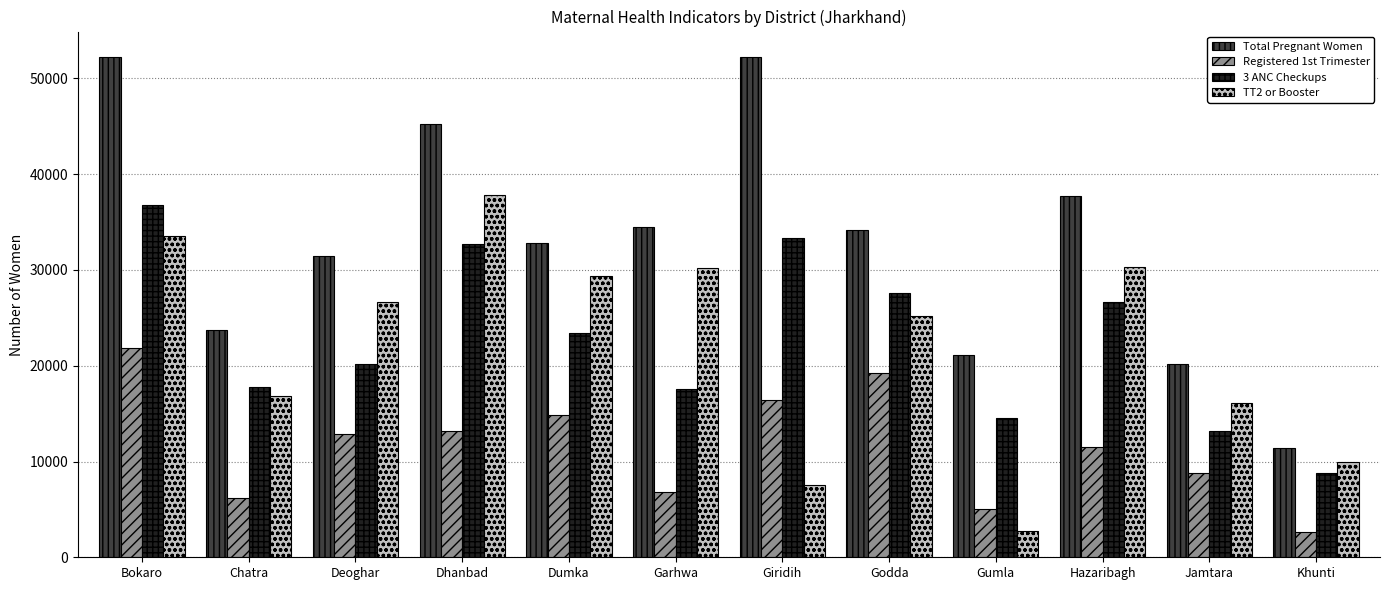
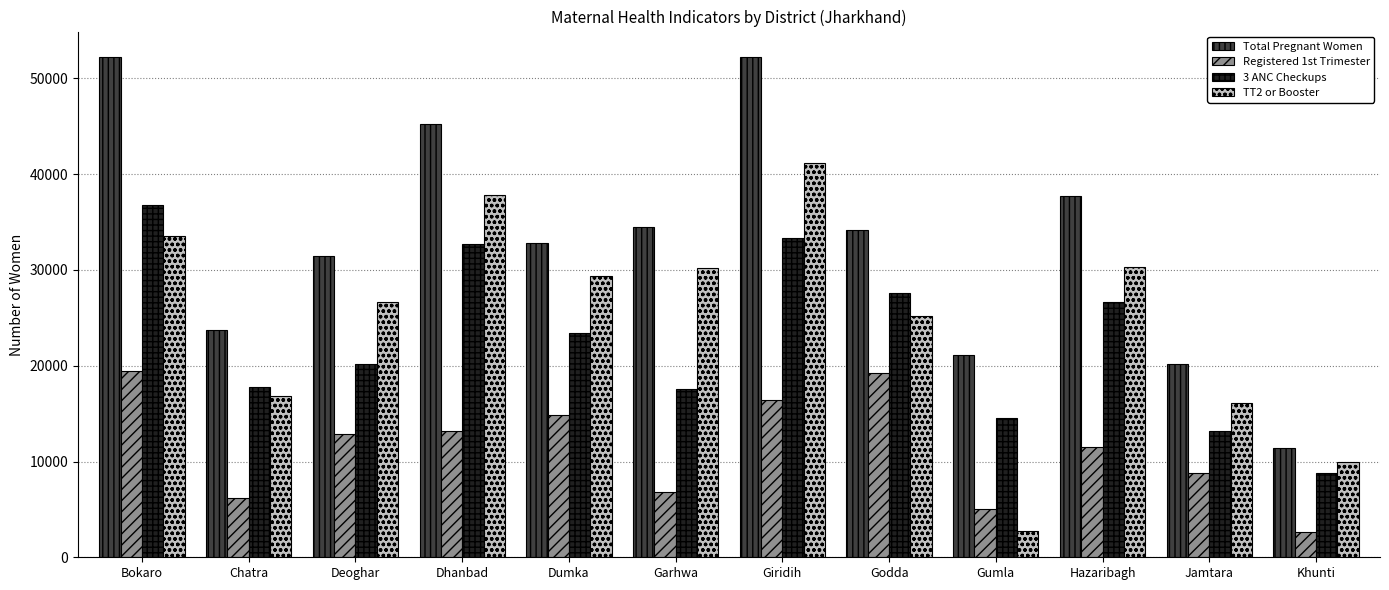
  {
    "Registered 1st Trimester": {
-     "Bokaro": 22000,
+     "Bokaro": 19000,
      "Chatra": 6000,
      "Deoghar": 13000,
      "Dhanbad": 13000,
      "Dumka": 15000,
      "Garhwa": 7000,
      "Giridih": 16000,
      "Godda": 19000,
      "Gumla": 5000,
      "Hazaribagh": 12000,
      "Jamtara": 9000,
      "Khunti": 3000
    },
    "TT2 or Booster": {
      "Bokaro": 34000,
      "Chatra": 17000,
      "Deoghar": 27000,
      "Dhanbad": 38000,
      "Dumka": 29000,
      "Garhwa": 30000,
-     "Giridih": 8000,
+     "Giridih": 41000,
      "Godda": 25000,
      "Gumla": 3000,
      "Hazaribagh": 30000,
      "Jamtara": 16000,
      "Khunti": 10000
    }
  }
